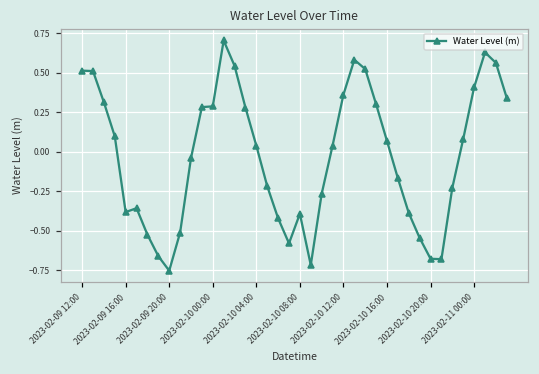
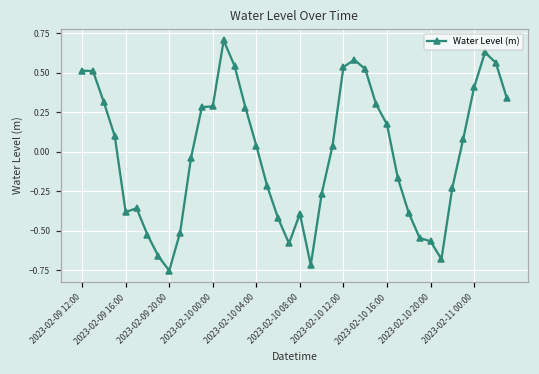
  {
    "2023-02-09 12:00": 0.51,
    "2023-02-09 16:00": -0.38,
    "2023-02-09 20:00": -0.75,
    "2023-02-10 00:00": 0.29,
    "2023-02-10 04:00": 0.04,
    "2023-02-10 08:00": -0.39,
-   "2023-02-10 12:00": 0.36,
-   "2023-02-10 16:00": 0.07,
-   "2023-02-10 20:00": -0.68,
+   "2023-02-10 12:00": 0.54,
+   "2023-02-10 16:00": 0.17,
+   "2023-02-10 20:00": -0.57,
    "2023-02-11 00:00": 0.41
  }
